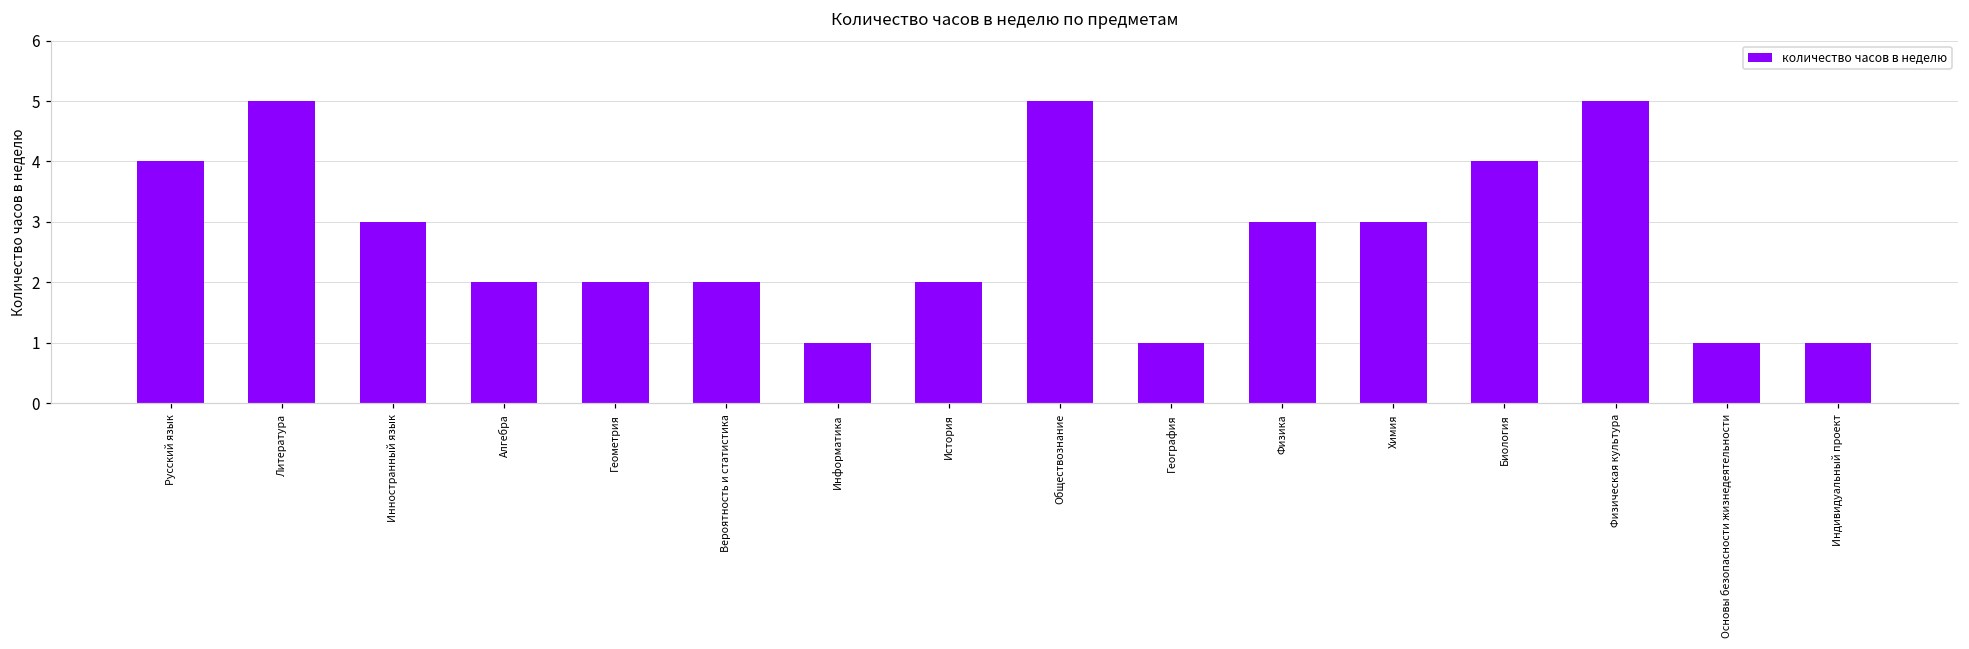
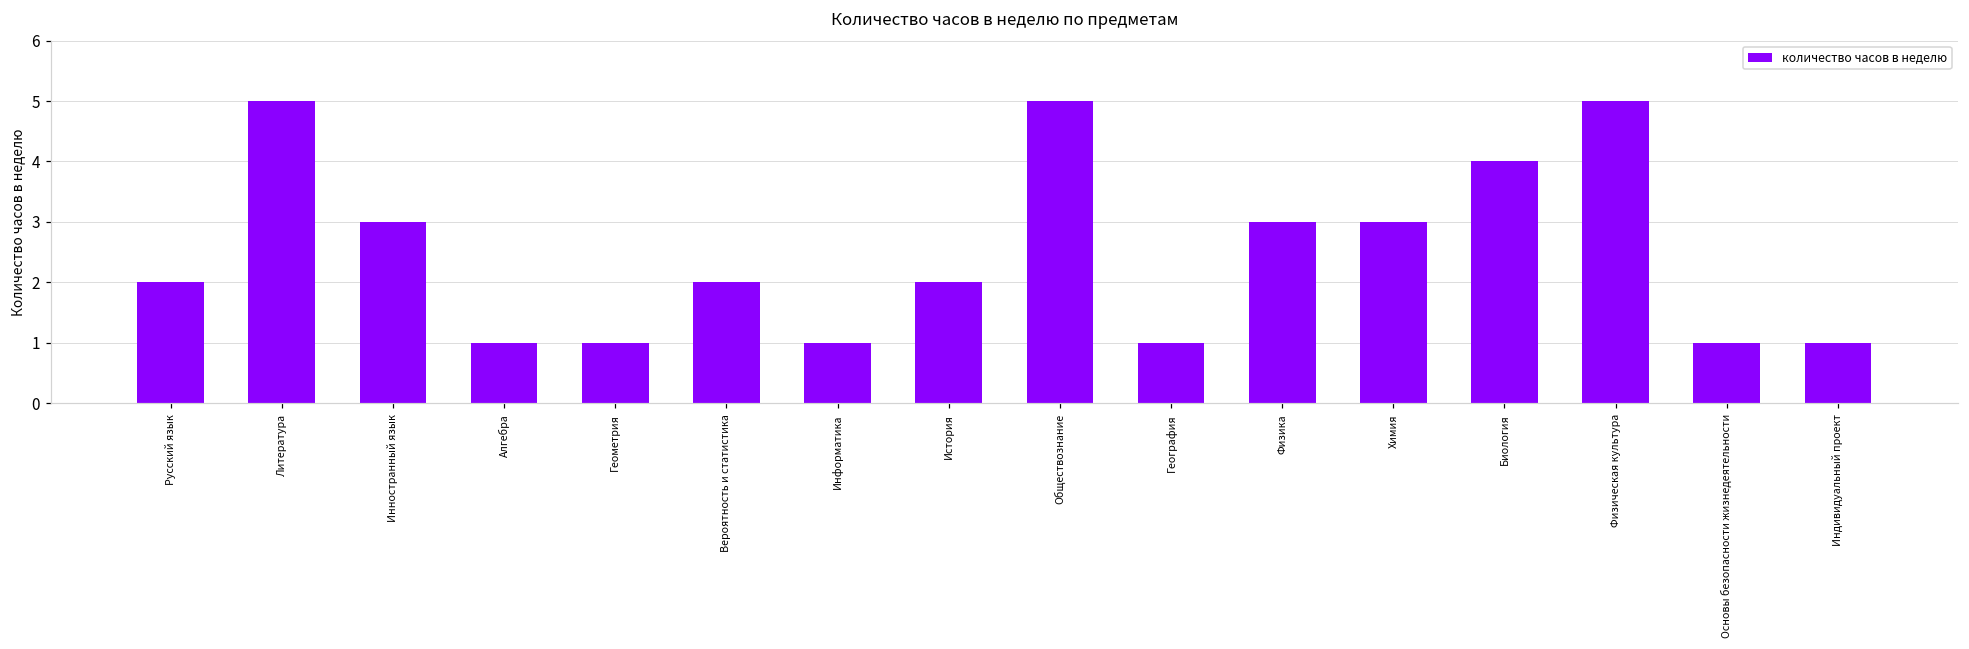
  {
-   "Русский язык": 4,
+   "Русский язык": 2,
    "Литература": 5,
    "Инностранный язык": 3,
-   "Алгебра": 2,
-   "Геометрия": 2,
+   "Алгебра": 1,
+   "Геометрия": 1,
    "Вероятность и статистика": 2,
    "Информатика": 1,
    "История": 2,
    "Обществознание": 5,
    "География": 1,
    "Физика": 3,
    "Химия": 3,
    "Биология": 4,
    "Физическая культура": 5,
    "Основы безопасности жизнедеятельности": 1,
    "Индивидуальный проект": 1
  }
